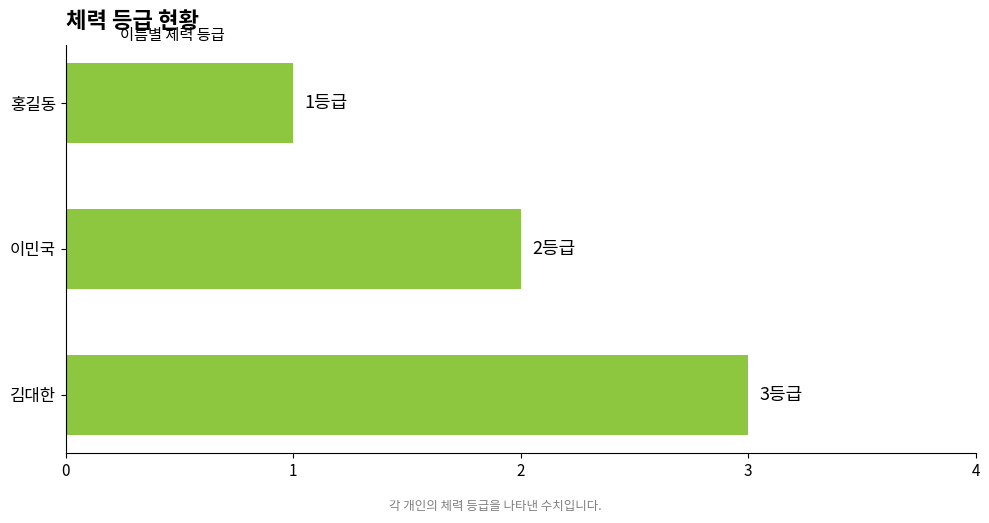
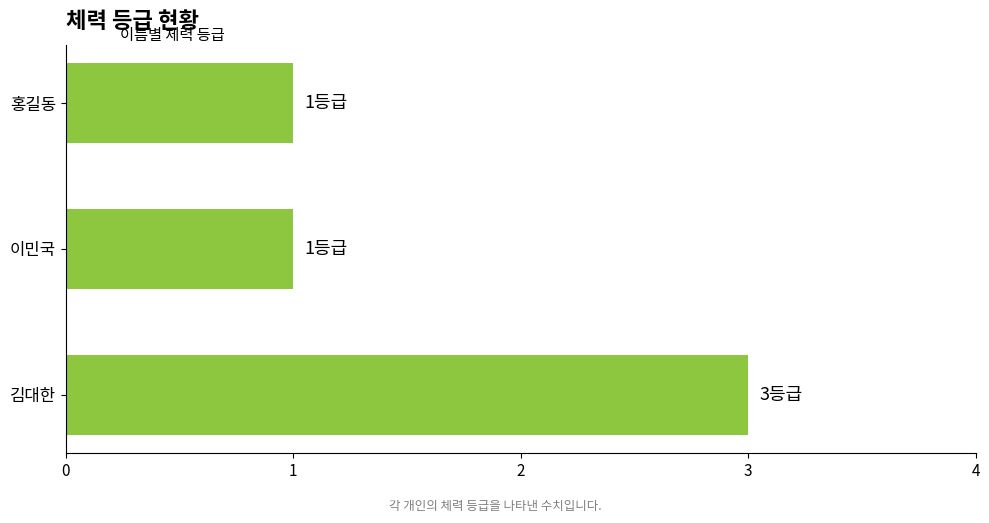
  {
    "홍길동": 1,
-   "이민국": 2,
+   "이민국": 1,
    "김대한": 3
  }
